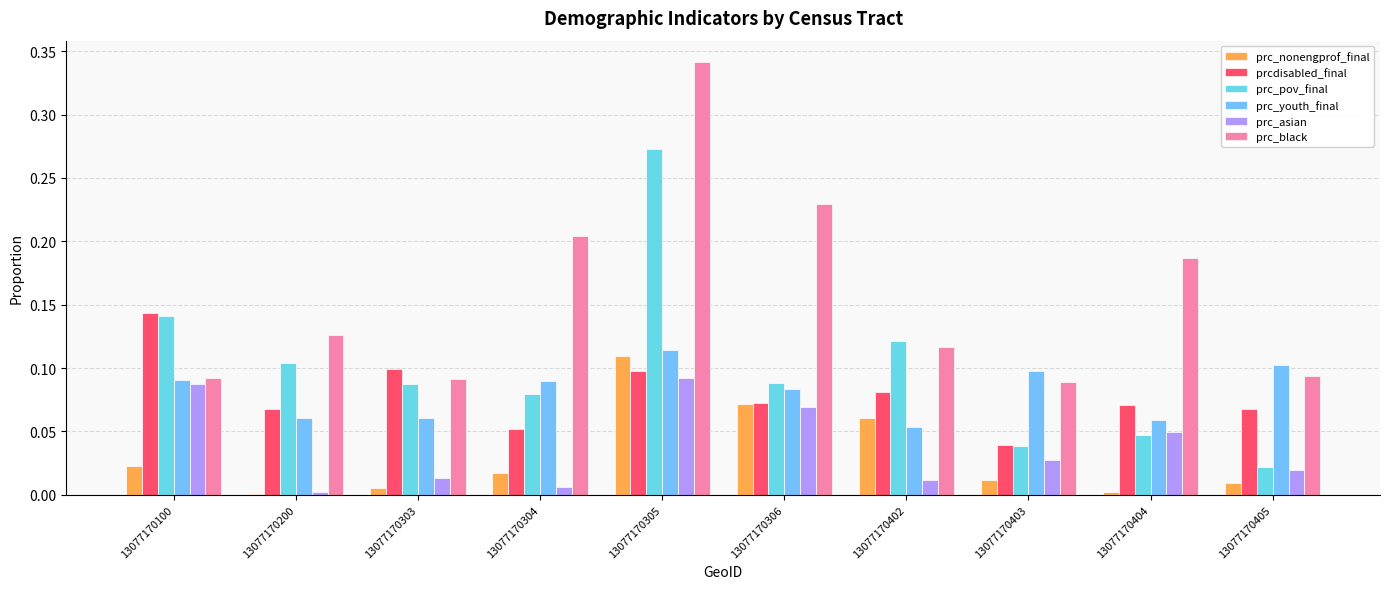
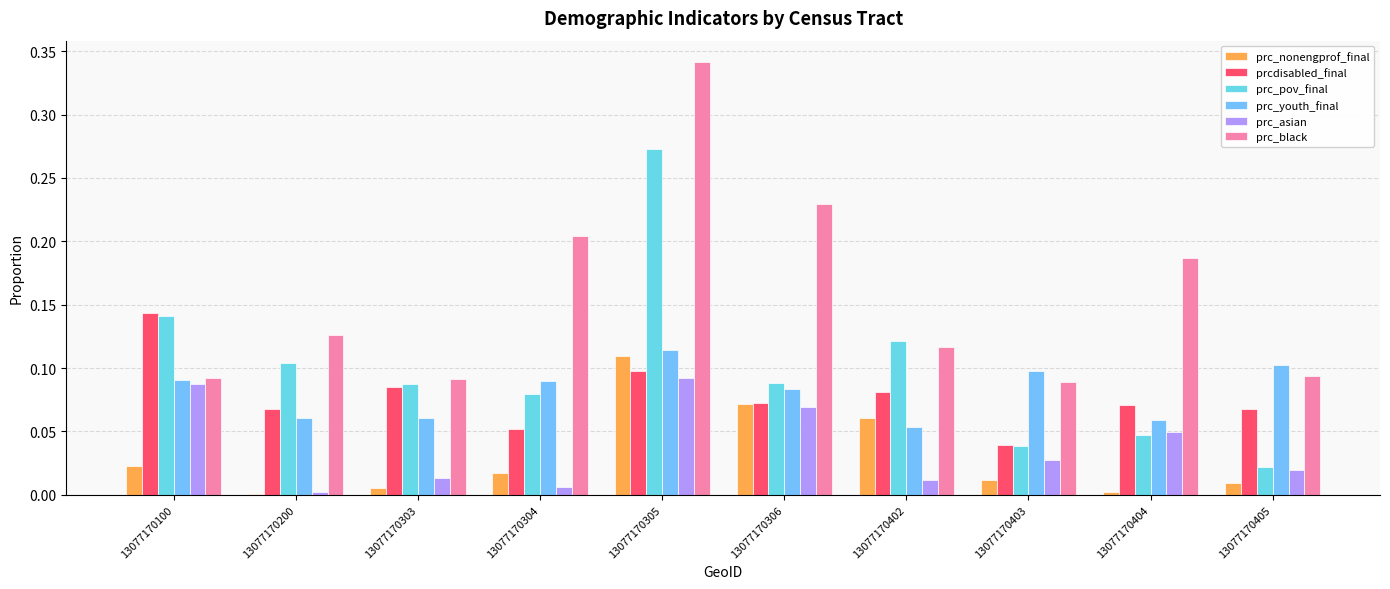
  {
    "prc_nonengprof_final": {
      "13077170100": 0.022,
      "13077170303": 0.005,
      "13077170304": 0.017,
      "13077170305": 0.109,
      "13077170306": 0.072,
      "13077170402": 0.060,
      "13077170403": 0.012,
      "13077170404": 0.002,
      "13077170405": 0.009
    },
    "prcdisabled_final": {
      "13077170100": 0.143,
      "13077170200": 0.068,
-     "13077170303": 0.099,
+     "13077170303": 0.085,
      "13077170304": 0.052,
      "13077170305": 0.098,
      "13077170306": 0.073,
      "13077170402": 0.081,
      "13077170403": 0.039,
      "13077170404": 0.071,
      "13077170405": 0.068
    },
    "prc_asian": {
      "13077170100": 0.087,
      "13077170200": 0.002,
      "13077170303": 0.014,
      "13077170304": 0.006,
      "13077170305": 0.092,
      "13077170306": 0.070,
      "13077170402": 0.012,
      "13077170403": 0.027,
      "13077170404": 0.049,
      "13077170405": 0.020
    },
    "prc_black": {
      "13077170100": 0.092,
      "13077170200": 0.126,
      "13077170303": 0.091,
      "13077170304": 0.204,
      "13077170305": 0.341,
      "13077170306": 0.229,
      "13077170402": 0.117,
      "13077170403": 0.089,
      "13077170404": 0.187,
      "13077170405": 0.094
    }
  }
